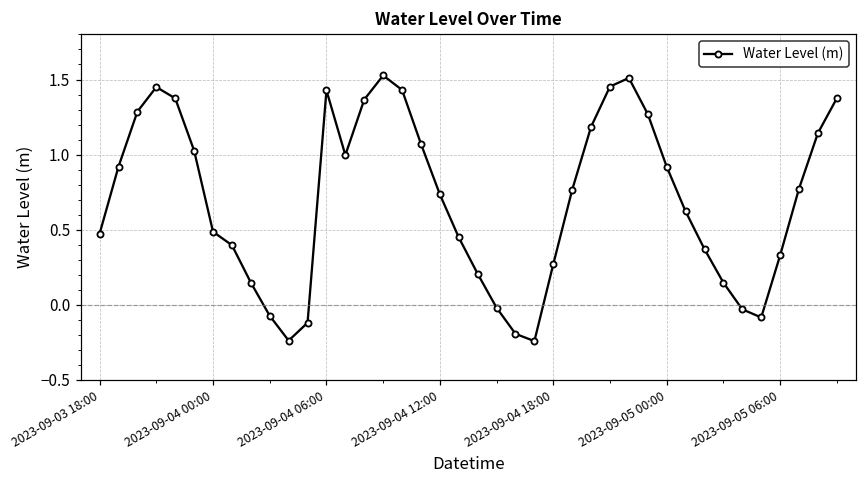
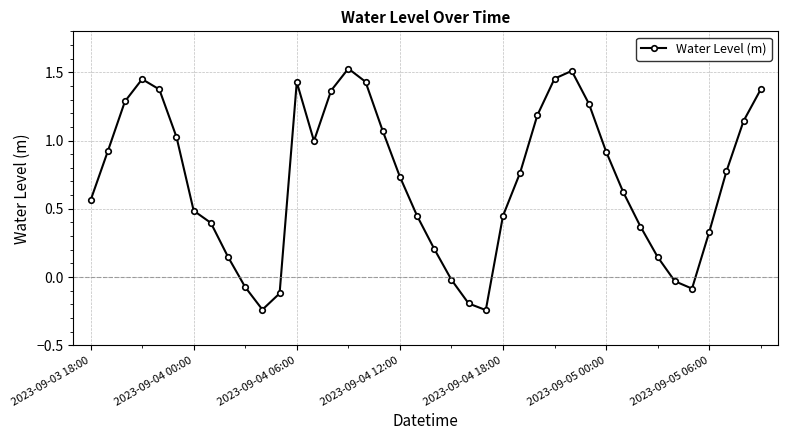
  {
-   "2023-09-03 18:00": 0.47,
+   "2023-09-03 18:00": 0.56,
    "2023-09-04 00:00": 0.49,
    "2023-09-04 06:00": 1.43,
    "2023-09-04 12:00": 0.74,
-   "2023-09-04 18:00": 0.27,
+   "2023-09-04 18:00": 0.45,
    "2023-09-05 00:00": 0.92,
    "2023-09-05 06:00": 0.33
  }
